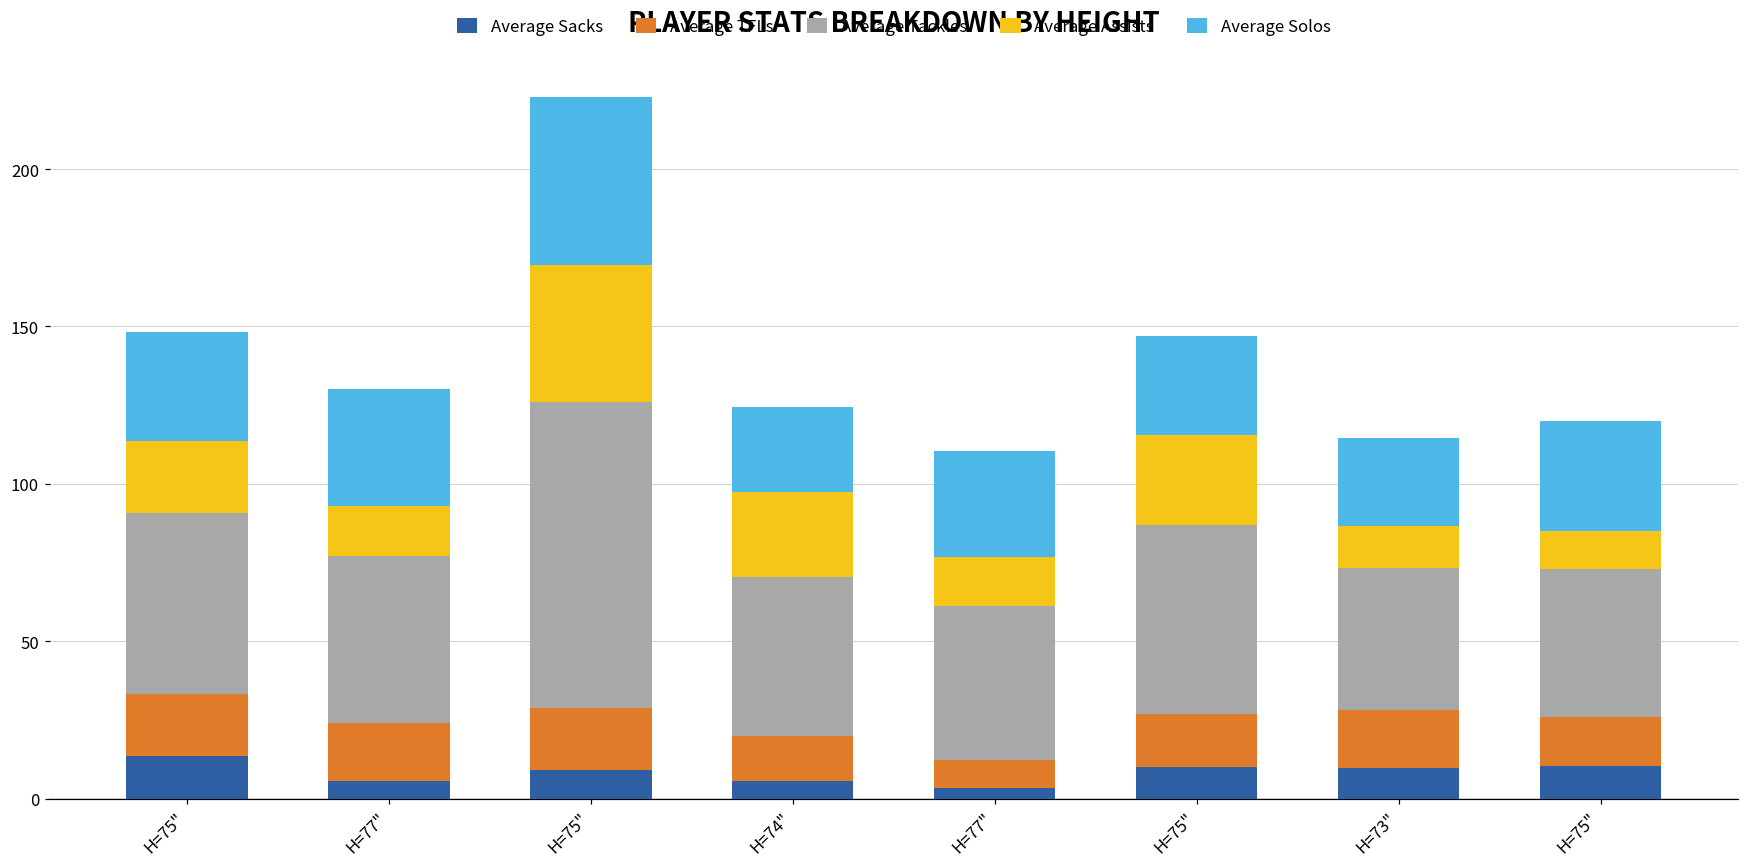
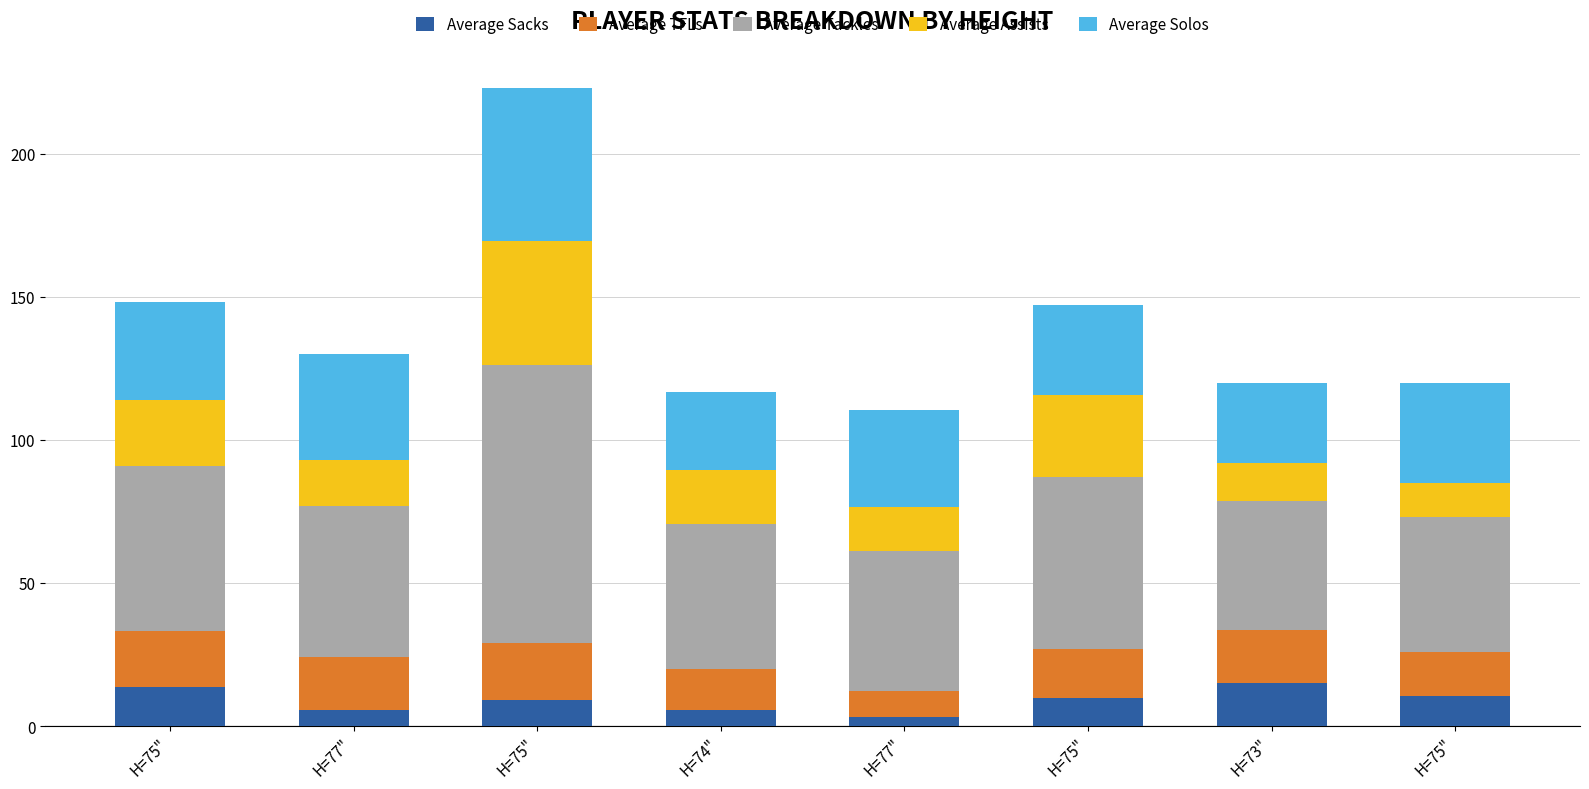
  {
    "Average Sacks": {
      "H=74\"": 6,
-     "H=73\"": 10
+     "H=73\"": 15
    },
    "Average TFLs": {
      "H=74\"": 14,
      "H=73\"": 19
    },
    "Average Tackles": {
      "H=74\"": 51,
      "H=73\"": 45
    },
    "Average Assists": {
-     "H=74\"": 27,
+     "H=74\"": 19,
      "H=73\"": 13
    },
    "Average Solos": {
      "H=74\"": 27,
      "H=73\"": 28
    }
  }
